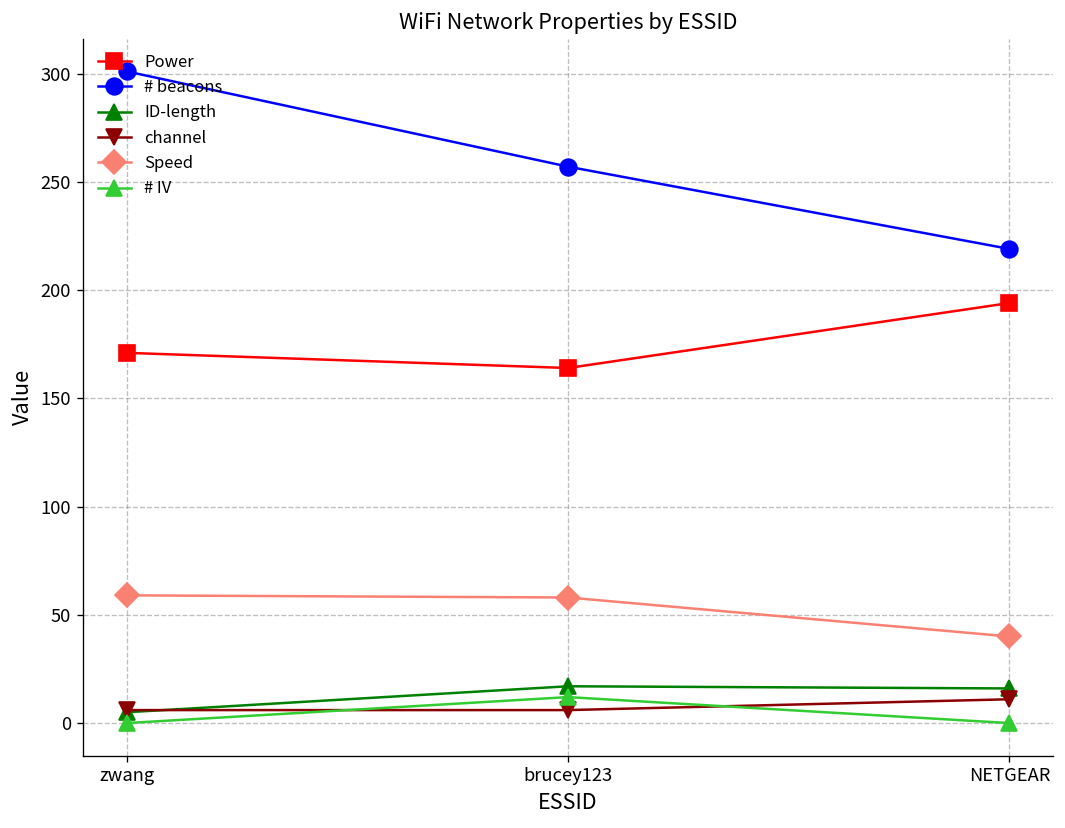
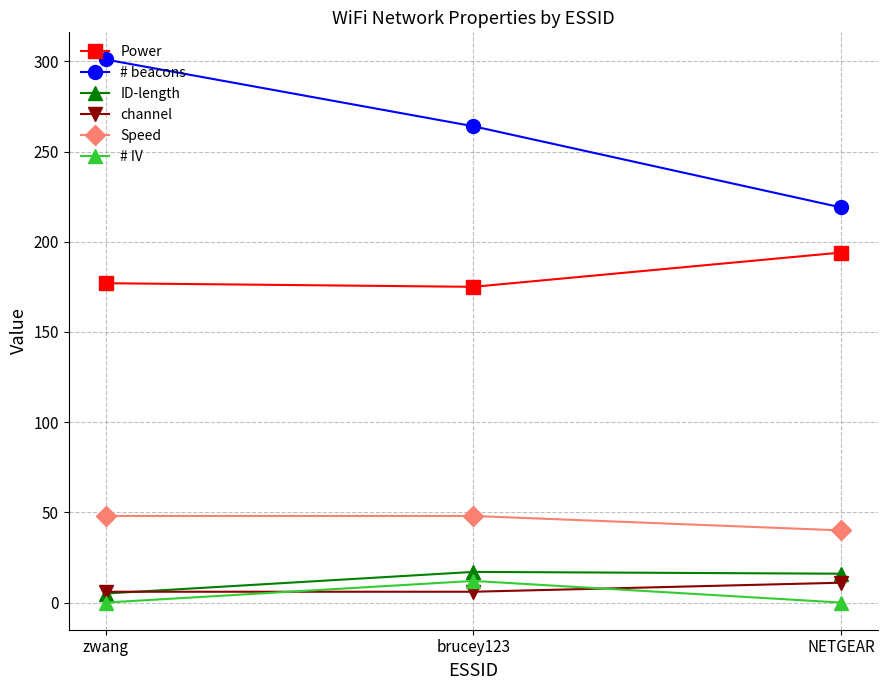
  {
    "Power": {
-     "zwang": 171,
-     "brucey123": 164,
+     "zwang": 177,
+     "brucey123": 175,
      "NETGEAR": 194
    },
    "# beacons": {
      "zwang": 301,
-     "brucey123": 257,
+     "brucey123": 264,
      "NETGEAR": 219
    },
    "ID-length": {
      "brucey123": 17,
      "NETGEAR": 16
    },
    "channel": {
      "brucey123": 6,
      "NETGEAR": 11
    },
    "Speed": {
-     "zwang": 59,
-     "brucey123": 58,
+     "zwang": 48,
+     "brucey123": 48,
      "NETGEAR": 40
    },
    "# IV": {
      "zwang": 0,
      "brucey123": 12,
      "NETGEAR": 0
    }
  }
